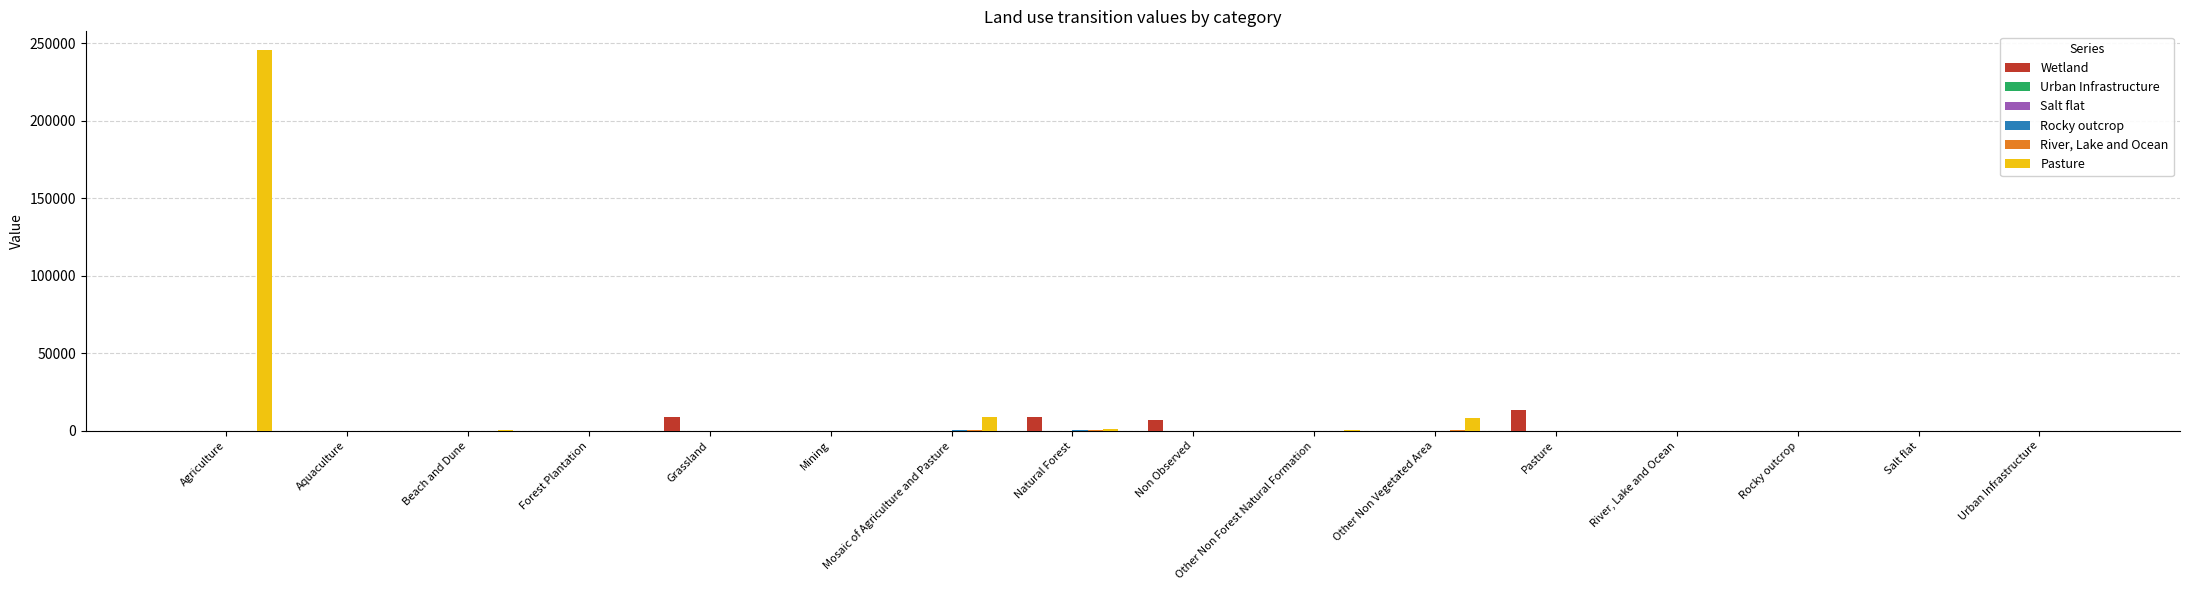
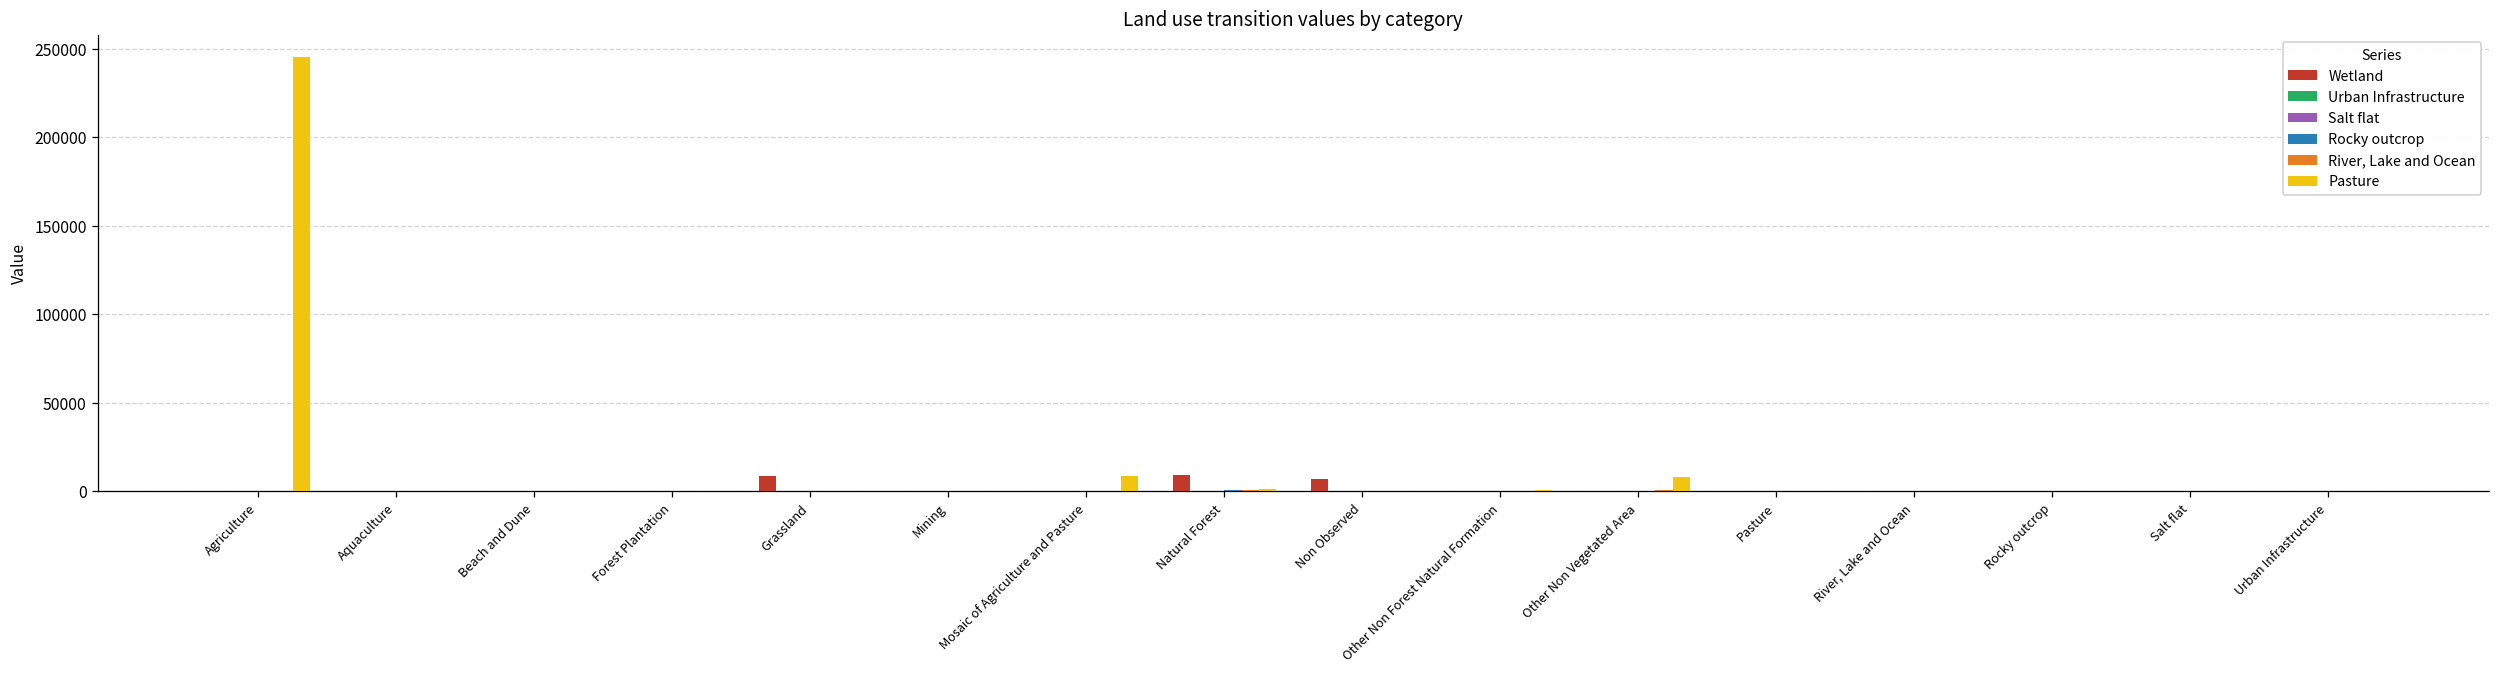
  {
    "Wetland": {
      "Aquaculture": 0,
      "Beach and Dune": 0,
      "Forest Plantation": 0,
      "Grassland": 9000,
      "Mining": 0,
      "Natural Forest": 9000,
      "Non Observed": 7000,
      "Other Non Forest Natural Formation": 0,
-     "Pasture": 13000,
+     "Pasture": 0,
      "Rocky outcrop": 0,
      "Salt flat": 0,
      "Urban Infrastructure": 0
    },
    "Urban Infrastructure": {
      "Aquaculture": 0,
      "Forest Plantation": 0,
      "Grassland": 0,
      "Mining": 0,
      "Other Non Forest Natural Formation": 0,
      "Rocky outcrop": 0,
      "Urban Infrastructure": 0
    },
    "Salt flat": {
      "Agriculture": 0,
      "Aquaculture": 0,
      "Beach and Dune": 0,
      "Forest Plantation": 0,
      "Grassland": 0,
      "Mining": 0,
      "Non Observed": 0,
      "Rocky outcrop": 0,
      "Salt flat": 0,
      "Urban Infrastructure": 0
    },
    "Rocky outcrop": {
      "Agriculture": 0,
      "Aquaculture": 0,
      "Beach and Dune": 0,
      "Grassland": 0,
      "Non Observed": 0,
      "Rocky outcrop": 0,
      "Salt flat": 0,
      "Urban Infrastructure": 0
    },
    "River, Lake and Ocean": {
      "River, Lake and Ocean": 0,
      "Salt flat": 0
    },
    "Pasture": {
      "Agriculture": 245000,
      "Mosaic of Agriculture and Pasture": 9000,
      "Other Non Vegetated Area": 8000,
      "Pasture": 0
    }
  }
